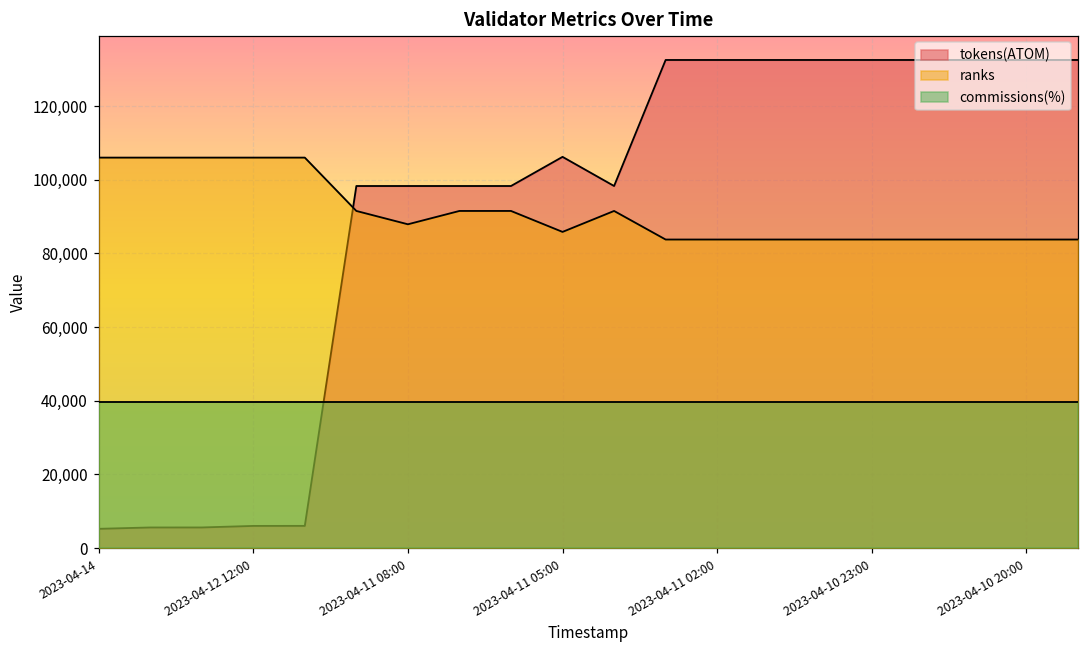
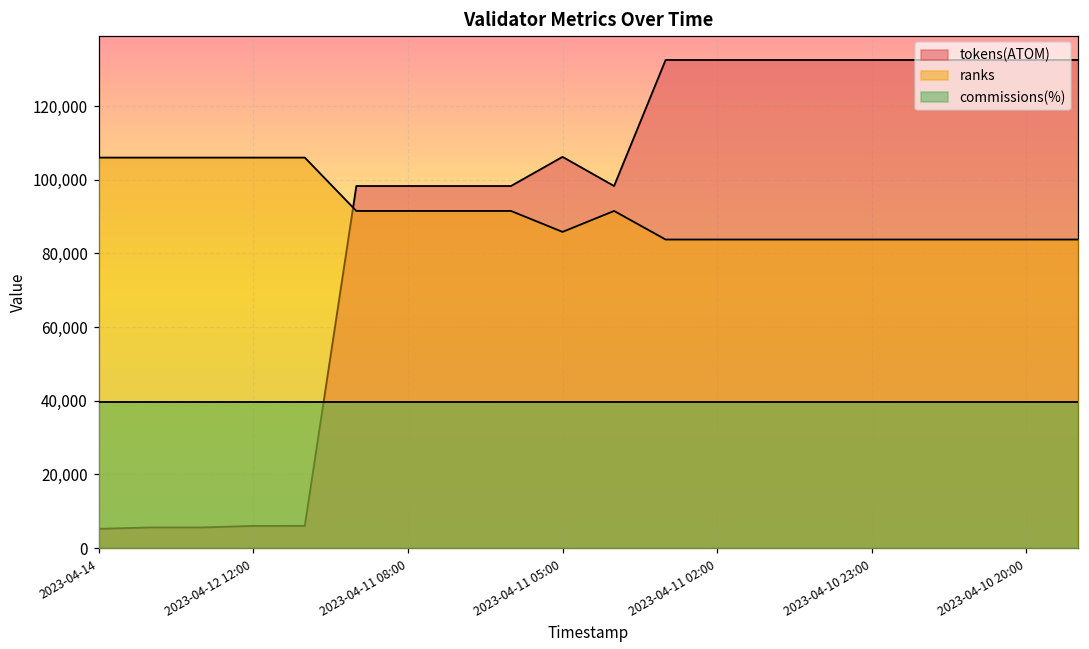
  {
    "tokens(ATOM)": {
      "2023-04-14": "5,000",
      "2023-04-12 12:00": "6,000",
      "2023-04-11 08:00": "98,000",
      "2023-04-11 05:00": "106,000",
      "2023-04-11 02:00": "132,000",
      "2023-04-10 23:00": "132,000"
    },
    "ranks": {
      "2023-04-14": "106,000",
      "2023-04-12 12:00": "106,000",
-     "2023-04-11 08:00": "88,000",
+     "2023-04-11 08:00": "92,000",
      "2023-04-11 05:00": "86,000",
      "2023-04-11 02:00": "84,000",
      "2023-04-10 23:00": "84,000",
      "2023-04-10 20:00": "84,000"
    },
    "commissions(%)": {
      "2023-04-14": "40,000",
      "2023-04-12 12:00": "40,000",
      "2023-04-11 08:00": "40,000",
      "2023-04-11 05:00": "40,000",
      "2023-04-11 02:00": "40,000",
      "2023-04-10 23:00": "40,000",
      "2023-04-10 20:00": "40,000"
    }
  }
